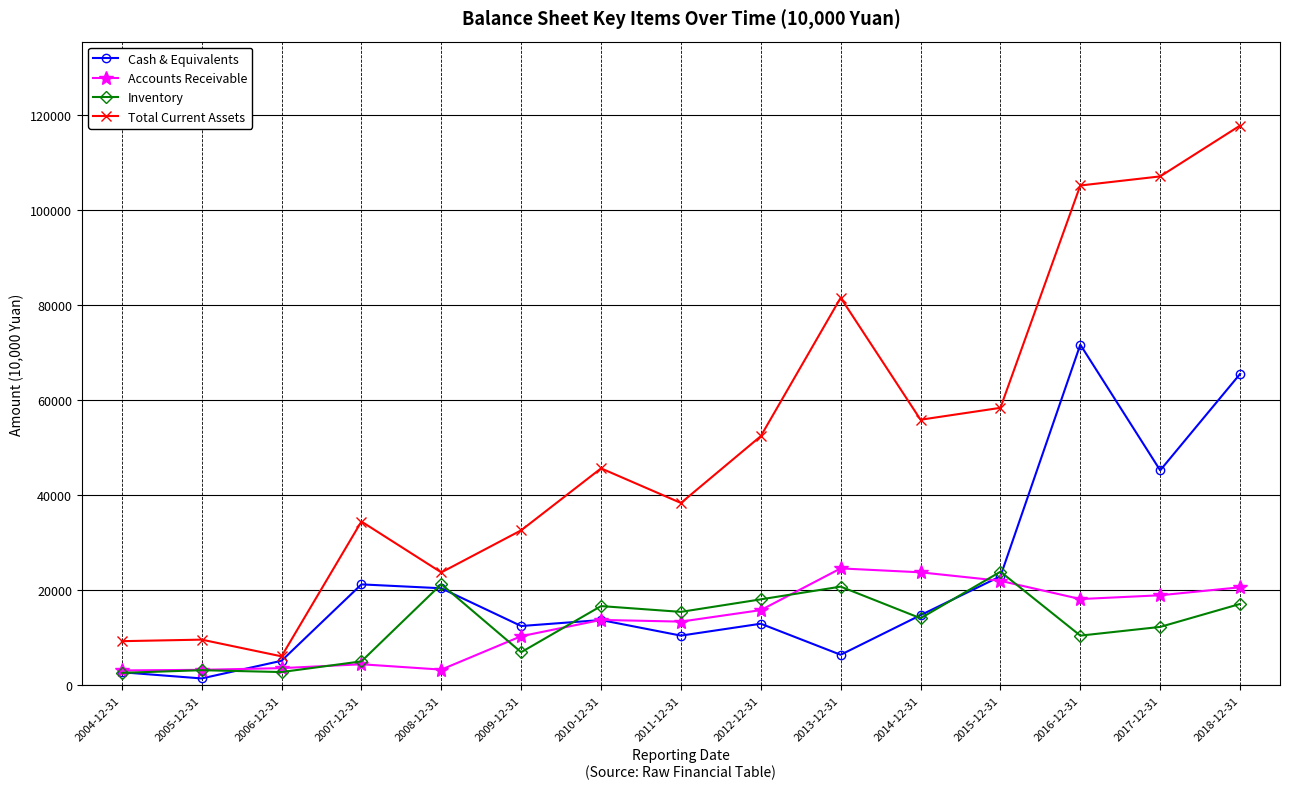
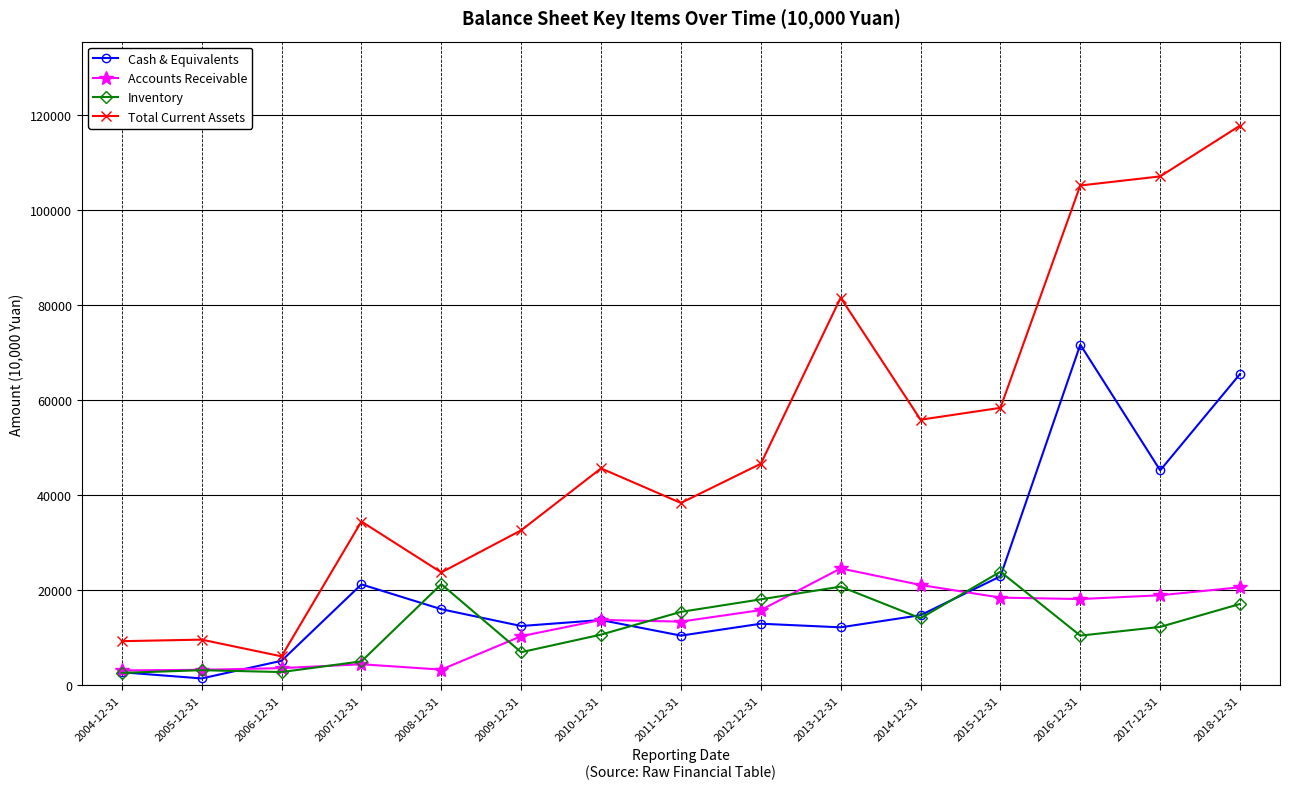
  {
    "Cash & Equivalents": {
      "2005-12-31": 1000,
      "2006-12-31": 5000,
      "2007-12-31": 21000,
-     "2008-12-31": 20000,
+     "2008-12-31": 16000,
      "2009-12-31": 13000,
      "2011-12-31": 10000,
      "2012-12-31": 13000,
-     "2013-12-31": 6000,
+     "2013-12-31": 12000,
      "2014-12-31": 15000,
      "2015-12-31": 23000,
      "2016-12-31": 72000,
      "2017-12-31": 45000,
      "2018-12-31": 66000
    },
    "Accounts Receivable": {
      "2006-12-31": 4000,
      "2007-12-31": 4000,
      "2008-12-31": 3000,
      "2009-12-31": 10000,
      "2011-12-31": 13000,
      "2012-12-31": 16000,
      "2013-12-31": 25000,
-     "2014-12-31": 24000,
-     "2015-12-31": 22000,
+     "2014-12-31": 21000,
+     "2015-12-31": 18000,
      "2016-12-31": 18000,
      "2017-12-31": 19000,
      "2018-12-31": 21000
    },
    "Inventory": {
      "2006-12-31": 3000,
      "2007-12-31": 5000,
      "2008-12-31": 21000,
      "2009-12-31": 7000,
-     "2010-12-31": 17000,
+     "2010-12-31": 11000,
      "2011-12-31": 15000,
      "2012-12-31": 18000,
      "2013-12-31": 21000,
      "2014-12-31": 14000,
      "2015-12-31": 24000,
      "2016-12-31": 10000,
      "2017-12-31": 12000,
      "2018-12-31": 17000
    },
    "Total Current Assets": {
      "2004-12-31": 9000,
      "2005-12-31": 10000,
      "2006-12-31": 6000,
      "2007-12-31": 35000,
      "2008-12-31": 24000,
      "2009-12-31": 33000,
      "2010-12-31": 46000,
      "2011-12-31": 38000,
-     "2012-12-31": 52000,
+     "2012-12-31": 47000,
      "2013-12-31": 82000,
      "2014-12-31": 56000,
      "2015-12-31": 58000,
      "2016-12-31": 105000,
      "2017-12-31": 107000,
      "2018-12-31": 118000
    }
  }
